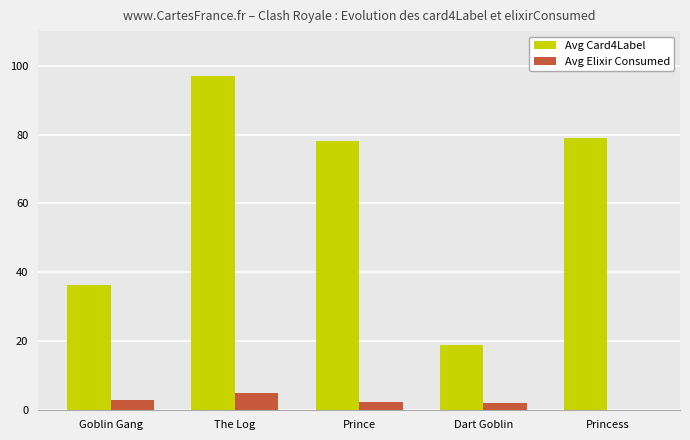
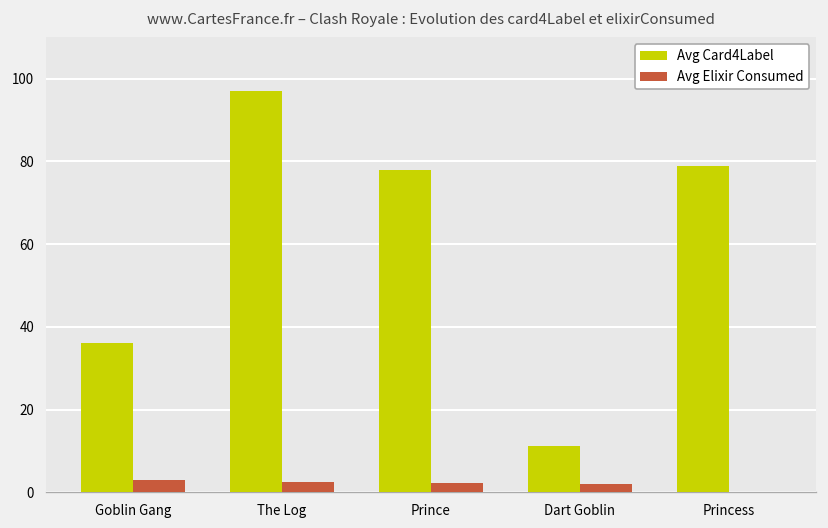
  {
    "Avg Card4Label": {
      "Goblin Gang": 36,
      "The Log": 97,
      "Prince": 78,
-     "Dart Goblin": 19,
+     "Dart Goblin": 11,
      "Princess": 79
    },
    "Avg Elixir Consumed": {
      "Goblin Gang": 3,
-     "The Log": 5,
+     "The Log": 2,
      "Prince": 2,
      "Dart Goblin": 2,
      "Princess": 0
    }
  }
